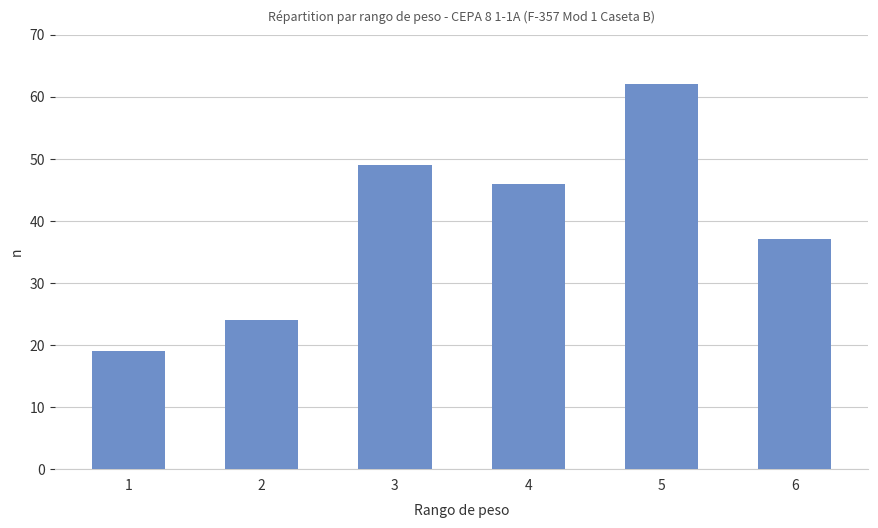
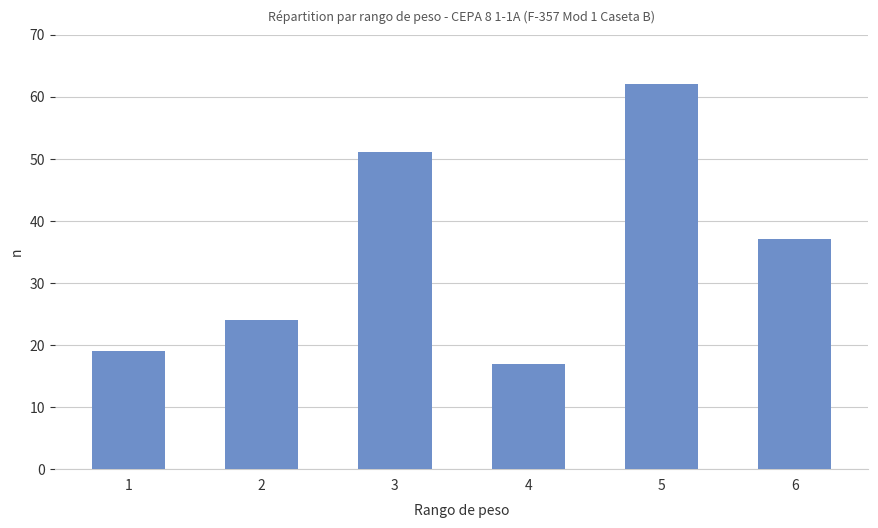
  {
    "1": 19,
    "2": 24,
-   "3": 49,
-   "4": 46,
+   "3": 51,
+   "4": 17,
    "5": 62,
    "6": 37
  }
